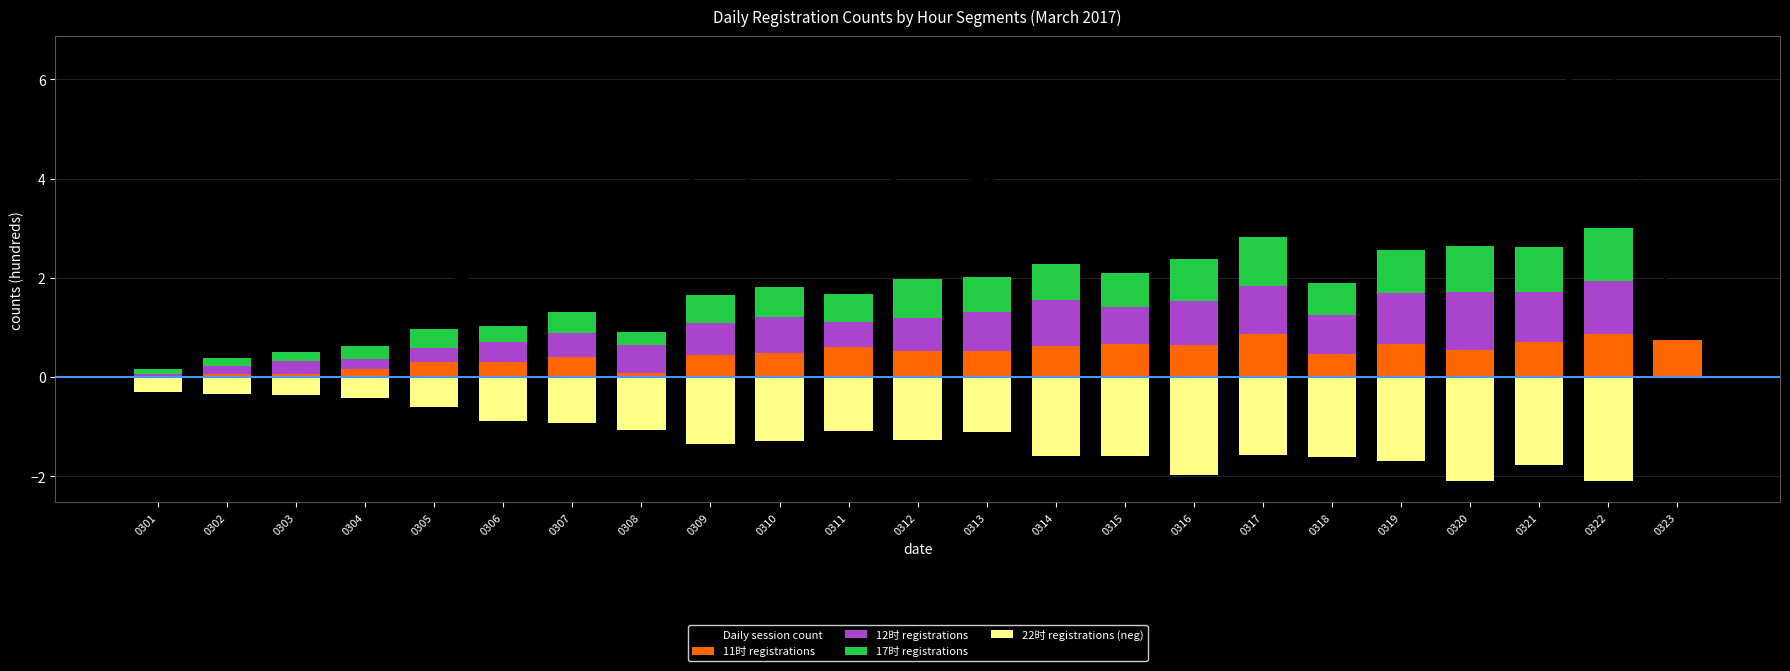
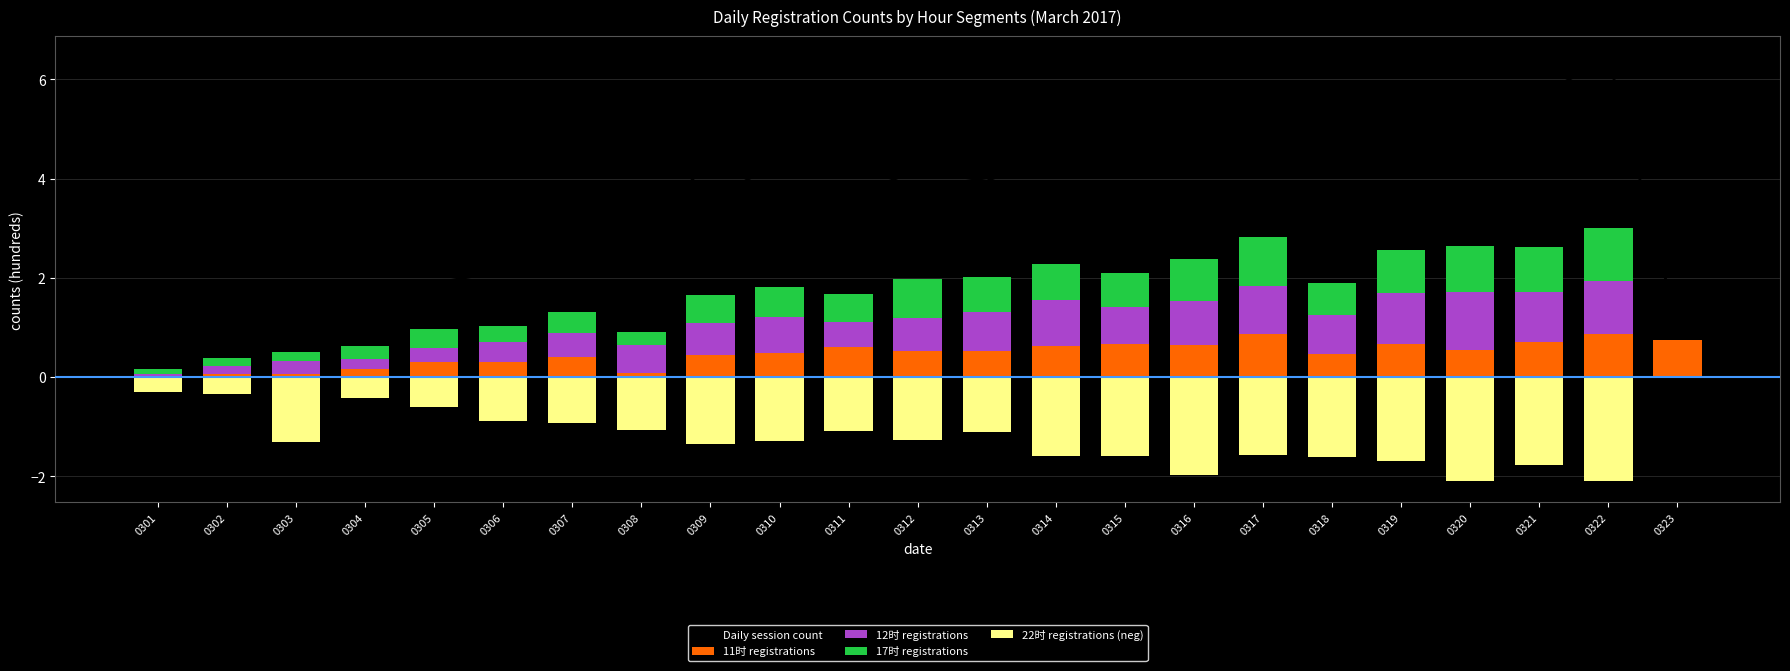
  {
    "11时 registrations": {
      "0302": 0.1,
      "0303": 0.1,
      "0304": 0.2,
      "0305": 0.3,
      "0306": 0.3,
      "0307": 0.4,
      "0308": 0.1,
      "0309": 0.5,
      "0310": 0.5,
      "0311": 0.6,
      "0312": 0.5,
      "0313": 0.5,
      "0314": 0.6,
      "0315": 0.7,
      "0316": 0.7,
      "0317": 0.9,
      "0318": 0.5,
      "0319": 0.7,
      "0320": 0.6,
      "0321": 0.7,
      "0322": 0.9,
      "0323": 0.7
    },
    "Daily session count": {
      "0301": 0.6,
      "0302": 1.0,
      "0303": 1.1,
      "0304": 1.3,
      "0305": 1.9,
      "0306": 2.1,
      "0307": 2.6,
      "0308": 2.7,
      "0309": 4.4,
      "0310": 3.6,
      "0311": 3.6,
      "0312": 4.2,
      "0313": 3.9,
      "0314": 4.6,
      "0315": 4.4,
      "0316": 4.9,
      "0317": 5.0,
      "0318": 4.8,
      "0319": 5.4,
      "0320": 5.5,
      "0321": 5.7,
      "0322": 6.4,
      "0323": 1.1
    },
    "12时 registrations": {
      "0302": 0.2,
      "0303": 0.3,
      "0304": 0.2,
      "0305": 0.3,
      "0306": 0.4,
      "0307": 0.5,
      "0308": 0.6,
      "0309": 0.7,
      "0310": 0.7,
      "0311": 0.5,
      "0312": 0.7,
      "0313": 0.8,
      "0314": 0.9,
      "0315": 0.8,
      "0316": 0.9,
      "0317": 1.0,
      "0318": 0.8,
      "0319": 1.0,
      "0320": 1.2,
      "0321": 1.0,
      "0322": 1.1,
      "0323": 0.0
    },
    "17时 registrations": {
      "0301": 0.1,
      "0302": 0.2,
      "0303": 0.2,
      "0304": 0.3,
      "0305": 0.4,
      "0306": 0.3,
      "0307": 0.4,
      "0308": 0.3,
      "0309": 0.6,
      "0310": 0.6,
      "0311": 0.6,
      "0312": 0.8,
      "0313": 0.7,
      "0314": 0.7,
      "0315": 0.7,
      "0316": 0.8,
      "0317": 1.0,
      "0318": 0.6,
      "0319": 0.9,
      "0320": 0.9,
      "0321": 0.9,
      "0322": 1.1,
      "0323": 0.0
    },
    "22时 registrations (neg)": {
      "0301": -0.3,
      "0302": -0.3,
-     "0303": -0.4,
+     "0303": -1.3,
      "0304": -0.4,
      "0305": -0.6,
      "0306": -0.9,
      "0307": -0.9,
      "0308": -1.1,
      "0309": -1.3,
      "0310": -1.3,
      "0311": -1.1,
      "0312": -1.3,
      "0313": -1.1,
      "0314": -1.6,
      "0315": -1.6,
      "0316": -2.0,
      "0317": -1.6,
      "0318": -1.6,
      "0319": -1.7,
      "0320": -2.1,
      "0321": -1.8,
      "0322": -2.1,
      "0323": 0.0
    }
  }
